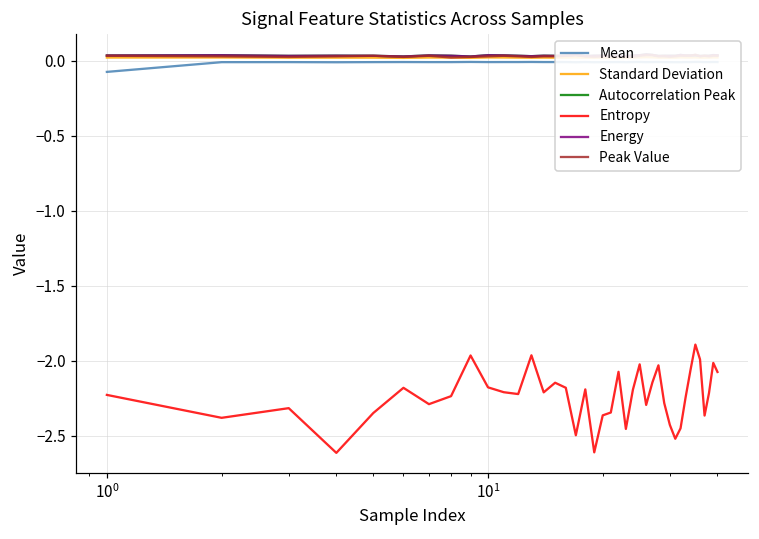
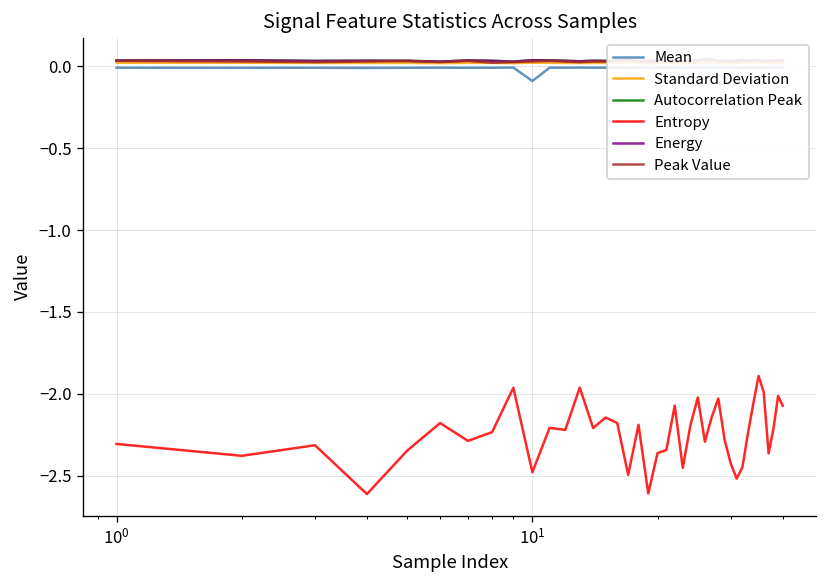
  {
    "Mean": {
-     "10^0": -0.07,
-     "10^1": -0.01
+     "10^0": -0.01,
+     "10^1": -0.09
    },
    "Entropy": {
-     "10^0": -2.23,
-     "10^1": -2.18
+     "10^0": -2.31,
+     "10^1": -2.48
    }
  }
